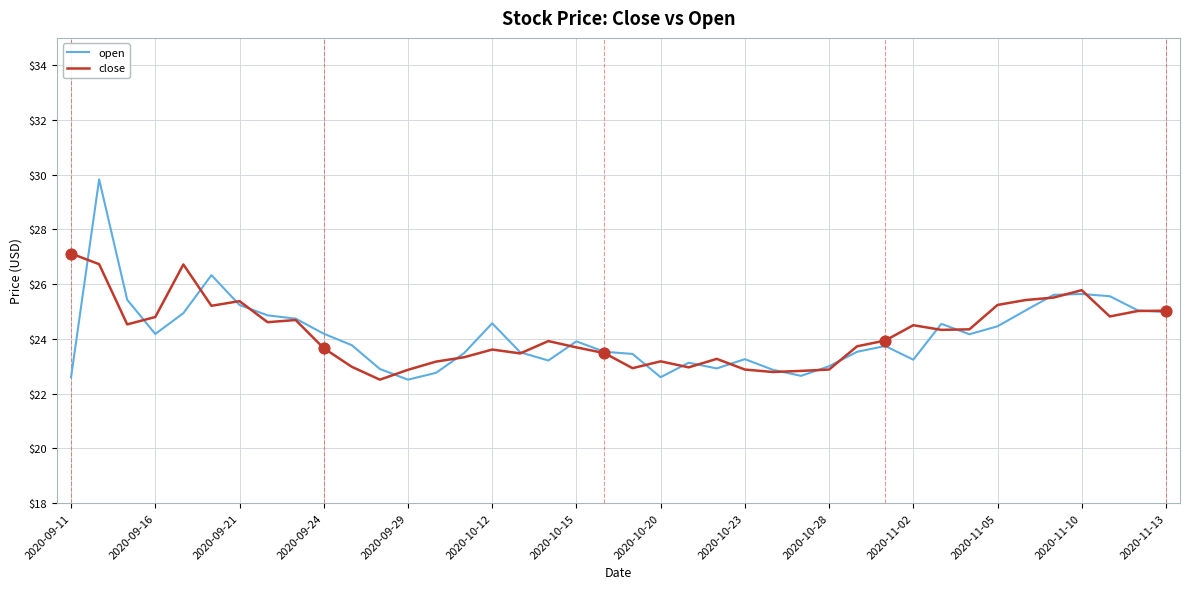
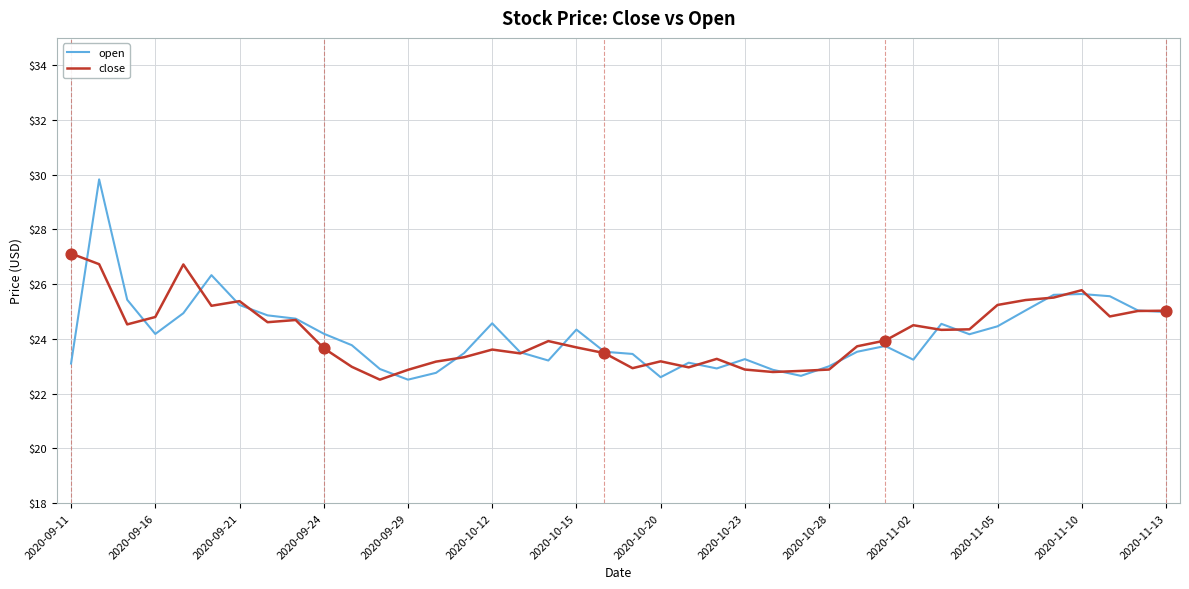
  {
    "open": {
-     "2020-09-11": "$22.6",
+     "2020-09-11": "$23.1",
      "2020-09-16": "$24.2",
      "2020-09-21": "$25.2",
      "2020-09-24": "$24.2",
      "2020-09-29": "$22.5",
      "2020-10-12": "$24.6",
-     "2020-10-15": "$23.9",
+     "2020-10-15": "$24.3",
      "2020-10-20": "$22.6",
      "2020-10-23": "$23.3",
      "2020-10-28": "$23.0",
      "2020-11-02": "$23.2",
      "2020-11-05": "$24.5",
      "2020-11-10": "$25.6"
    }
  }
